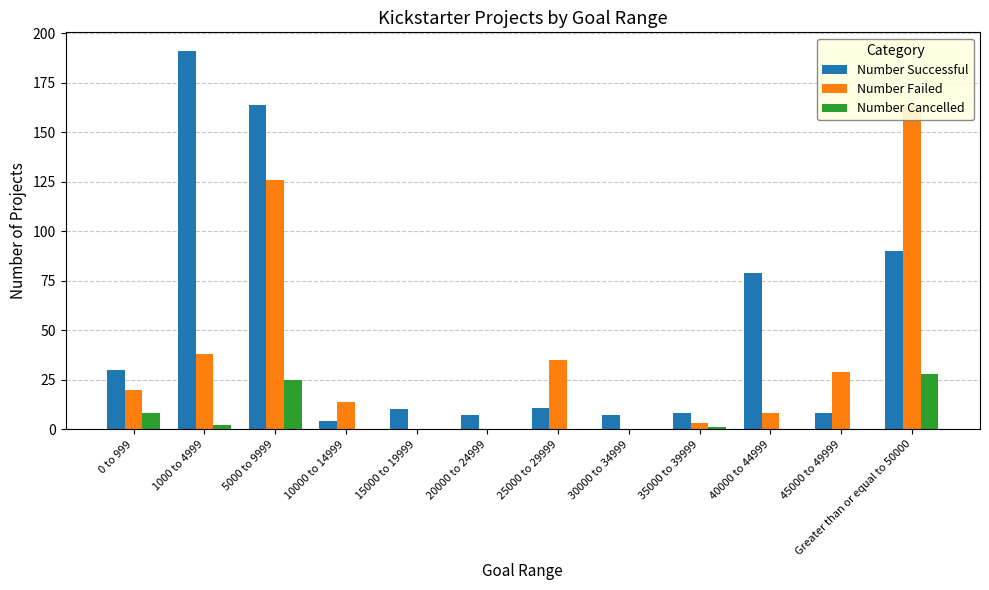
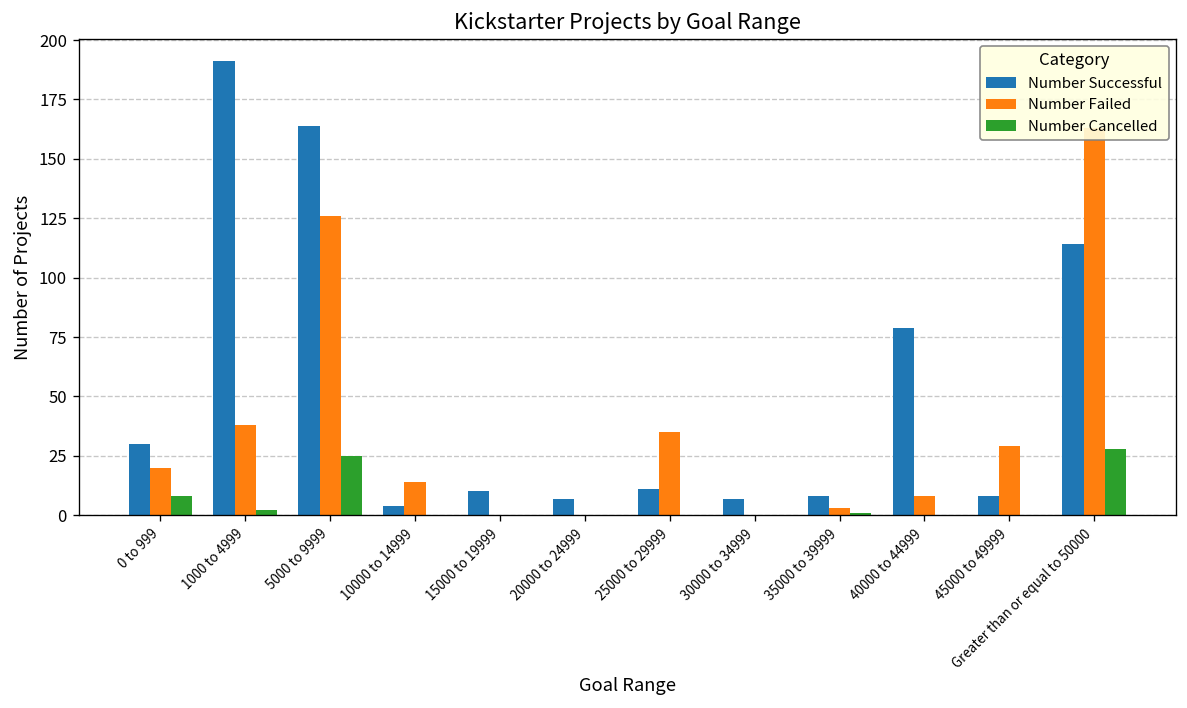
  {
    "Number Successful": {
      "0 to 999": 30,
      "1000 to 4999": 191,
      "5000 to 9999": 164,
      "10000 to 14999": 4,
      "15000 to 19999": 10,
      "20000 to 24999": 7,
      "25000 to 29999": 11,
      "30000 to 34999": 7,
      "35000 to 39999": 8,
      "40000 to 44999": 79,
      "45000 to 49999": 8,
-     "Greater than or equal to 50000": 90
+     "Greater than or equal to 50000": 114
    },
    "Number Failed": {
      "0 to 999": 20,
      "1000 to 4999": 38,
      "5000 to 9999": 126,
      "10000 to 14999": 14,
      "15000 to 19999": 0,
      "20000 to 24999": 0,
      "25000 to 29999": 35,
      "30000 to 34999": 0,
      "35000 to 39999": 3,
      "40000 to 44999": 8,
      "45000 to 49999": 29
    },
    "Number Cancelled": {
      "0 to 999": 8,
      "1000 to 4999": 2,
      "5000 to 9999": 25,
      "10000 to 14999": 0,
      "15000 to 19999": 0,
      "20000 to 24999": 0,
      "25000 to 29999": 0,
      "30000 to 34999": 0,
      "40000 to 44999": 0,
      "45000 to 49999": 0,
      "Greater than or equal to 50000": 28
    }
  }
